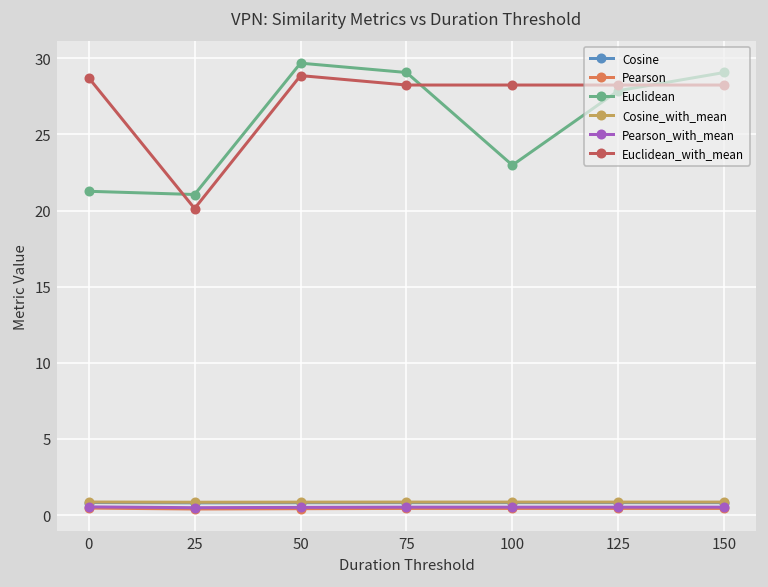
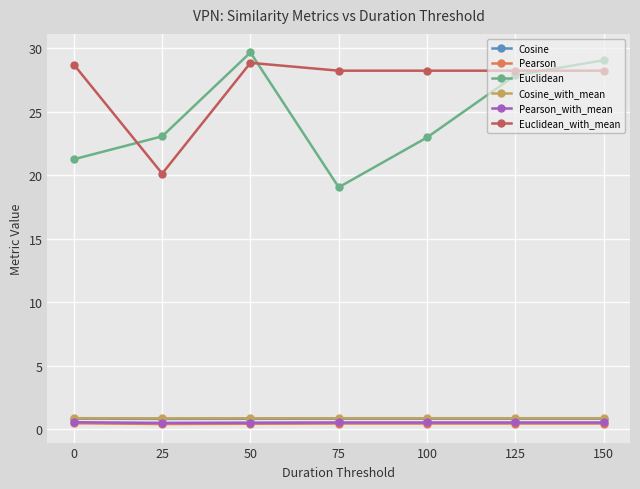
  {
    "Euclidean": {
      "0": 21.3,
-     "25": 21.1,
+     "25": 23.1,
      "50": 29.7,
-     "75": 29.1,
+     "75": 19.1,
      "100": 23.0
    }
  }
